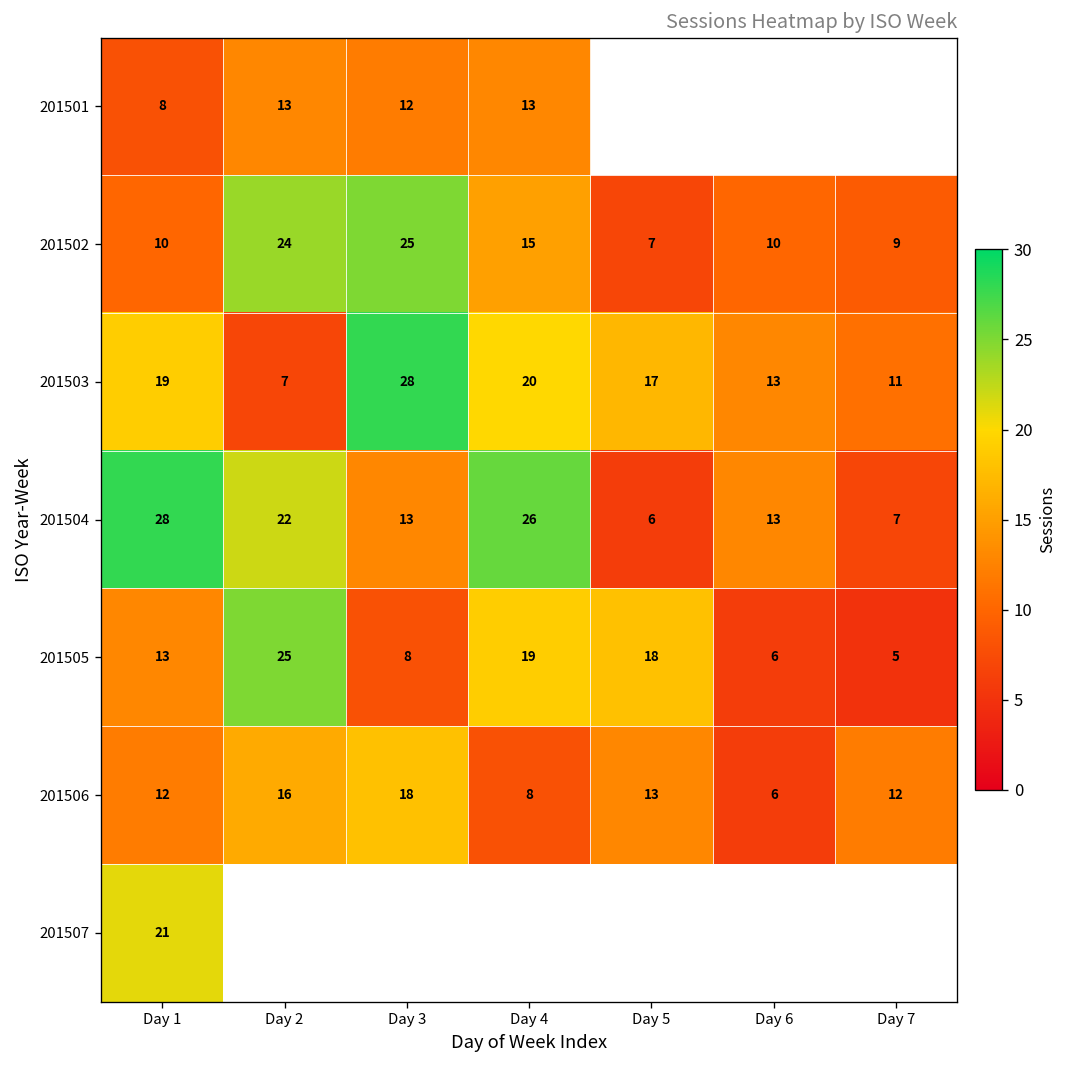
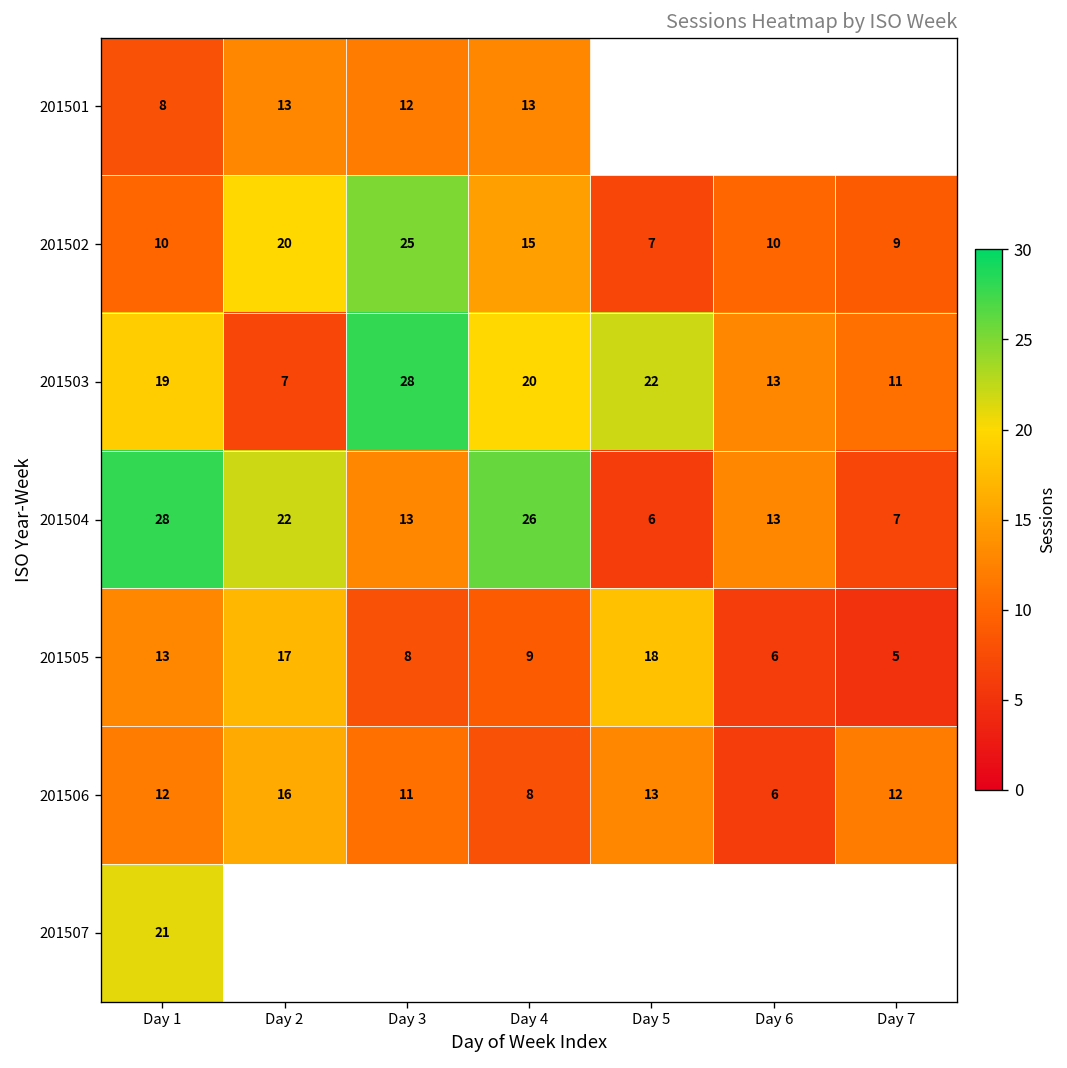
  {
    "201501": {
      "Day 1": 8,
      "Day 2": 13,
      "Day 3": 12,
      "Day 4": 13
    },
    "201502": {
      "Day 1": 10,
-     "Day 2": 24,
+     "Day 2": 20,
      "Day 3": 25,
      "Day 4": 15,
      "Day 5": 7,
      "Day 6": 10,
      "Day 7": 9
    },
    "201503": {
      "Day 1": 19,
      "Day 2": 7,
      "Day 3": 28,
      "Day 4": 20,
-     "Day 5": 17,
+     "Day 5": 22,
      "Day 6": 13,
      "Day 7": 11
    },
    "201504": {
      "Day 1": 28,
      "Day 2": 22,
      "Day 3": 13,
      "Day 4": 26,
      "Day 5": 6,
      "Day 6": 13,
      "Day 7": 7
    },
    "201505": {
      "Day 1": 13,
-     "Day 2": 25,
+     "Day 2": 17,
      "Day 3": 8,
-     "Day 4": 19,
+     "Day 4": 9,
      "Day 5": 18,
      "Day 6": 6,
      "Day 7": 5
    },
    "201506": {
      "Day 1": 12,
      "Day 2": 16,
-     "Day 3": 18,
+     "Day 3": 11,
      "Day 4": 8,
      "Day 5": 13,
      "Day 6": 6,
      "Day 7": 12
    },
    "201507": {
      "Day 1": 21
    }
  }
